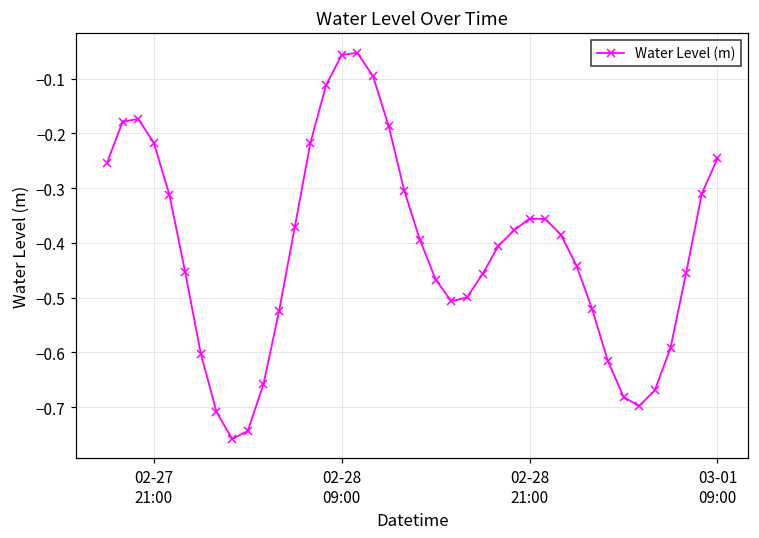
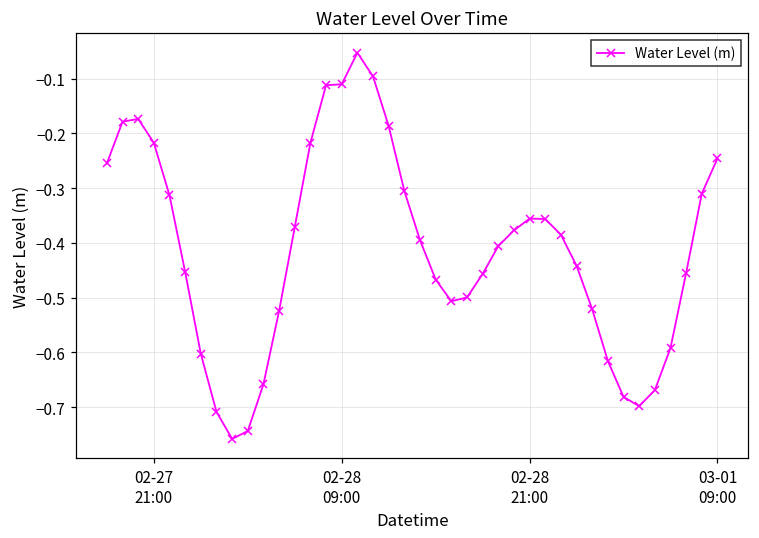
  {
    "02-27 21:00": -0.22,
-   "02-28 09:00": -0.06,
+   "02-28 09:00": -0.11,
    "02-28 21:00": -0.36,
    "03-01 09:00": -0.25
  }
